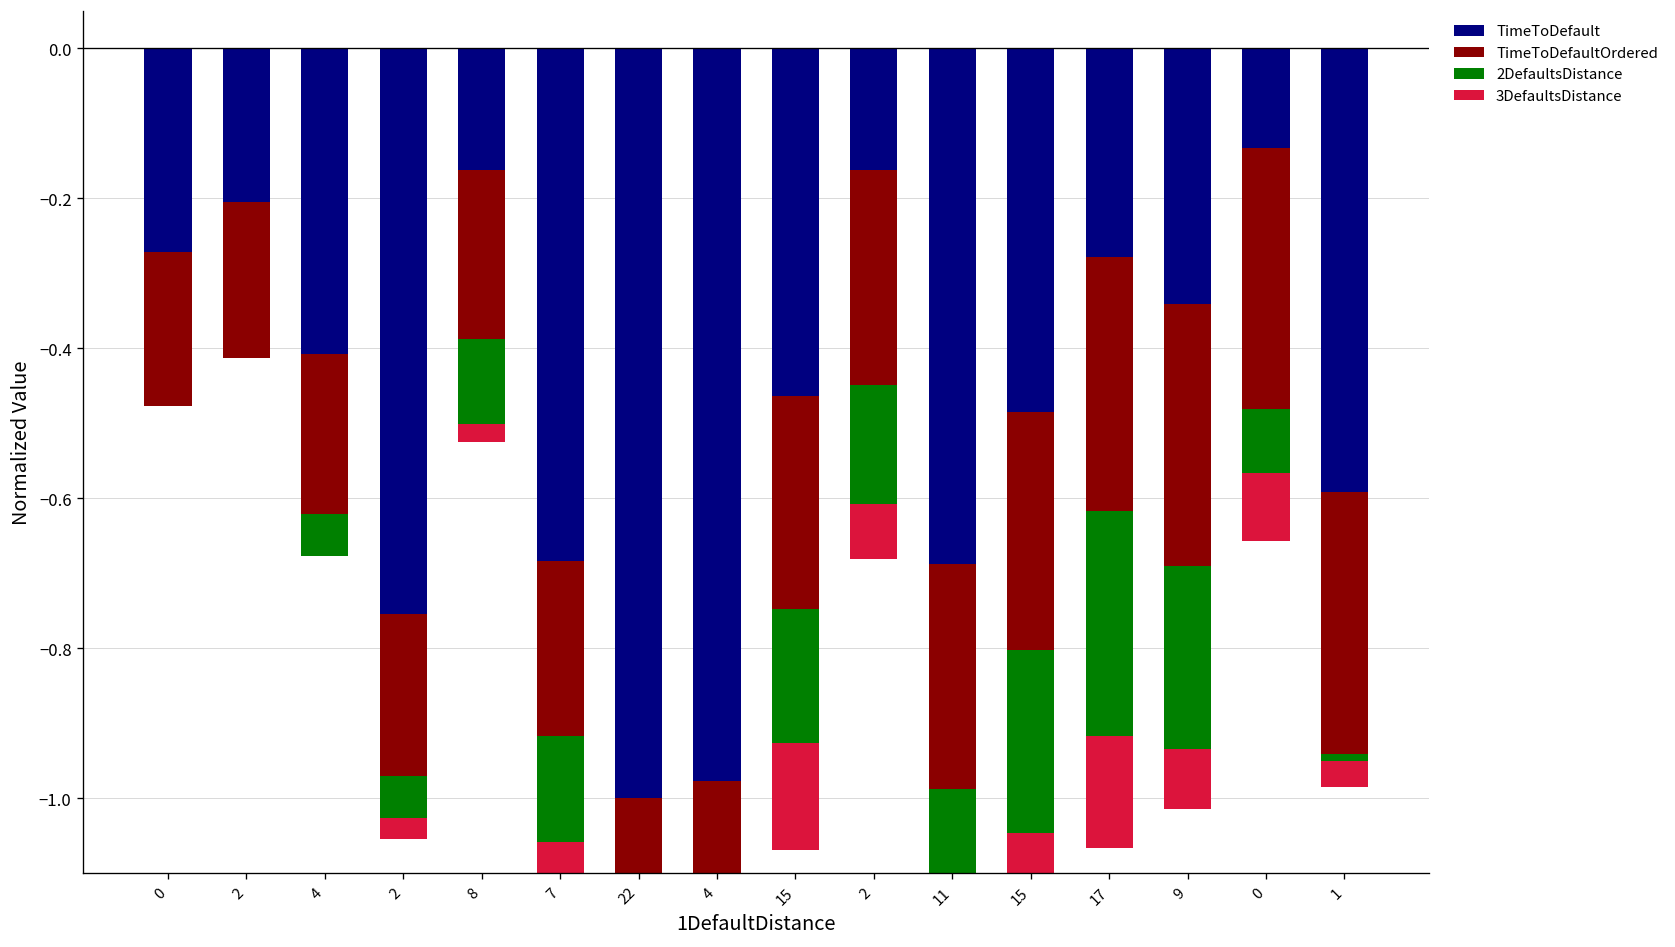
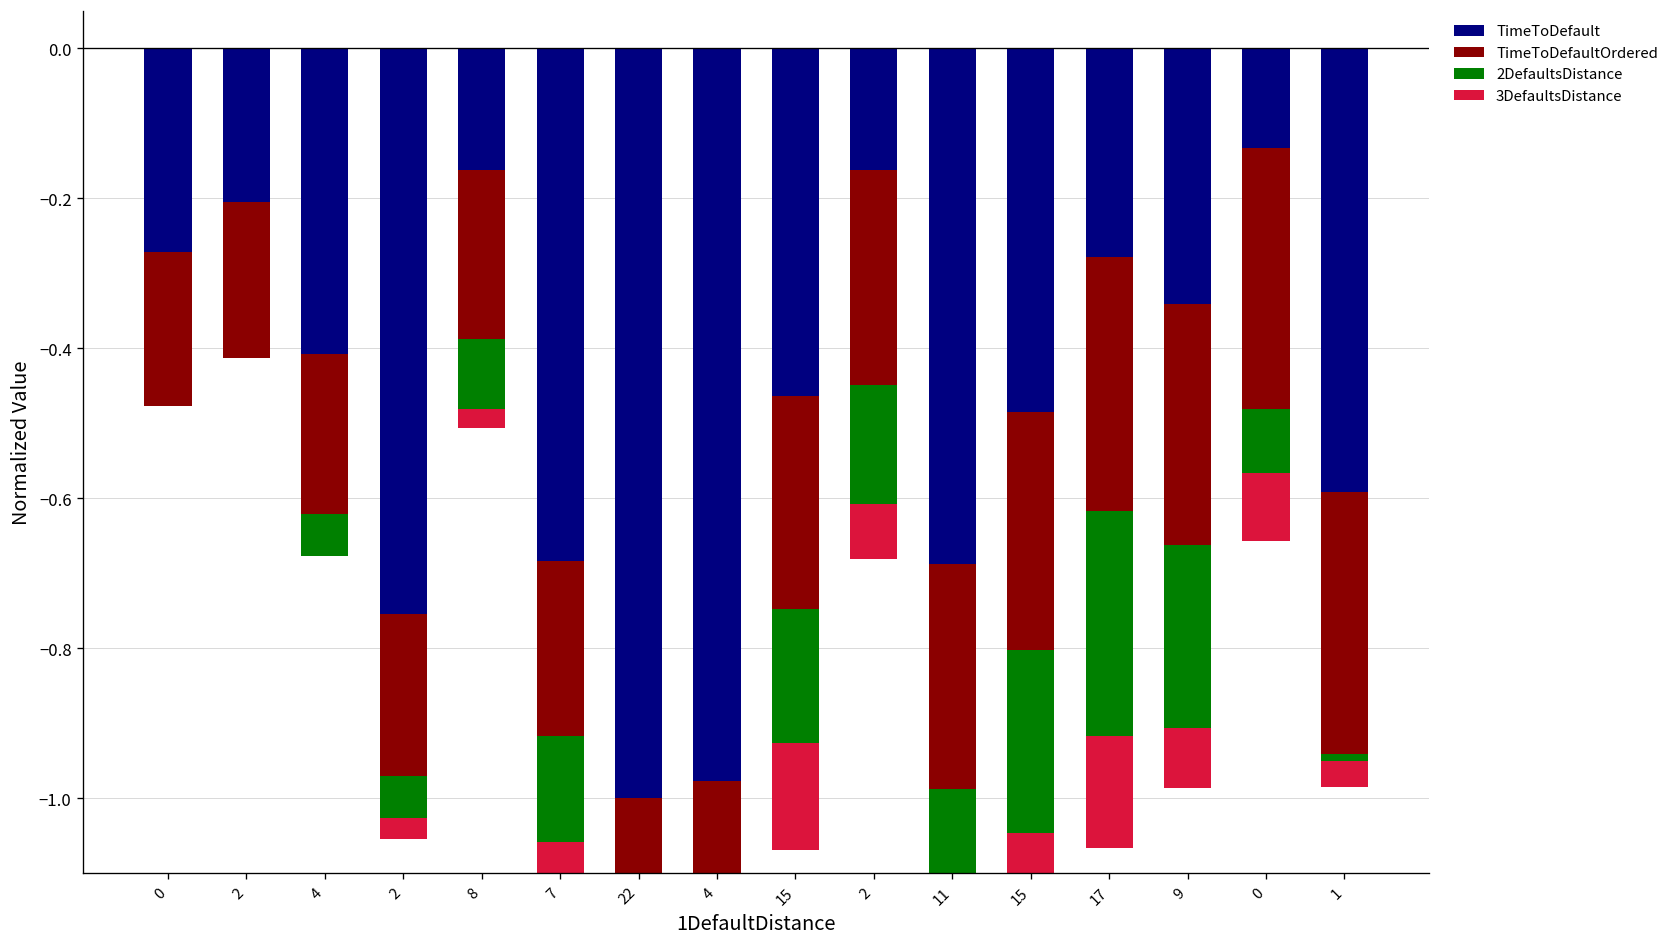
  {
    "TimeToDefault": {
      "8": -0.16,
      "7": -0.68,
      "22": -1.00,
      "11": -0.69,
      "17": -0.28,
      "9": -0.34,
      "1": -0.59
    },
    "TimeToDefaultOrdered": {
      "8": -0.23,
      "7": -0.23,
      "11": -0.30,
      "17": -0.34,
-     "9": -0.35,
+     "9": -0.32,
      "1": -0.35
    },
    "2DefaultsDistance": {
-     "8": -0.11,
+     "8": -0.09,
      "7": -0.14,
      "17": -0.30,
      "9": -0.24,
      "1": -0.01
    },
    "3DefaultsDistance": {
      "8": -0.02,
      "17": -0.15,
      "9": -0.08,
      "1": -0.03
    }
  }
